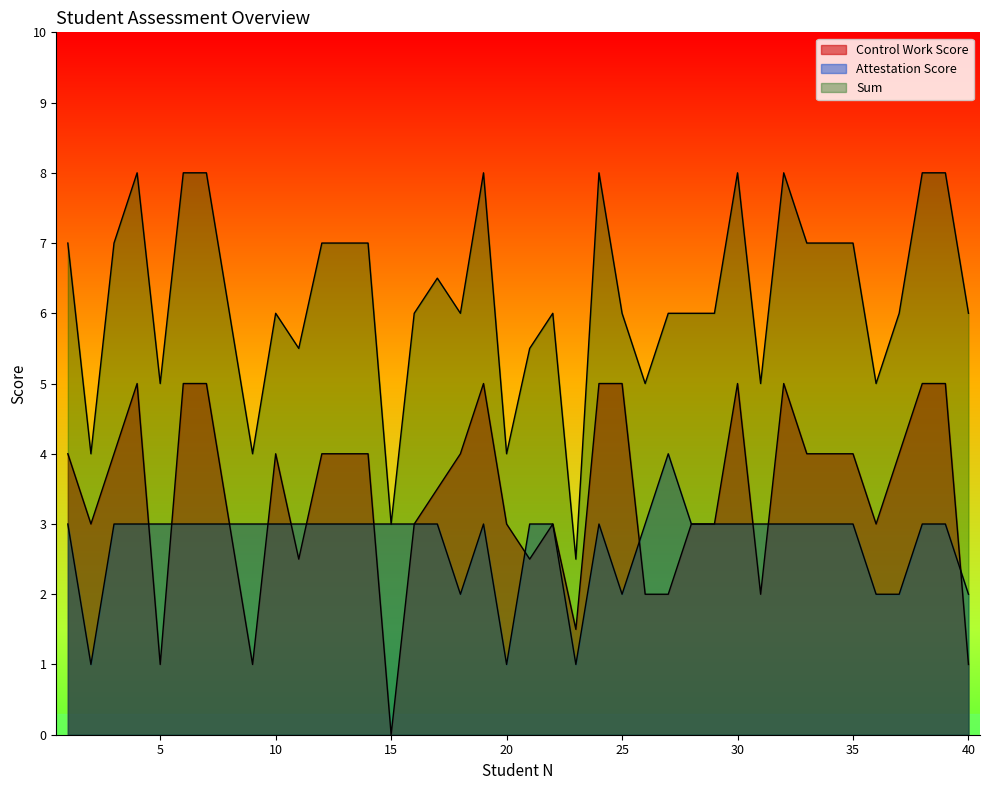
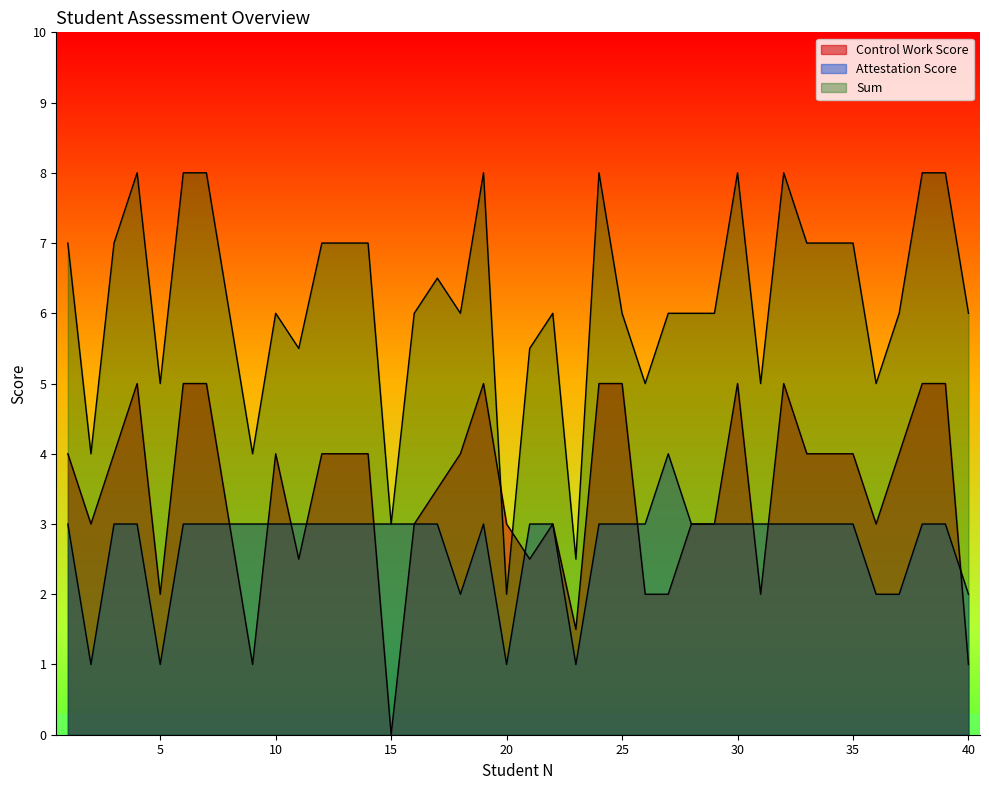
  {
    "Control Work Score": {
-     "5": 1,
+     "5": 2,
      "10": 4,
      "20": 3,
      "25": 5,
      "30": 5,
      "35": 4,
      "40": 1
    },
    "Attestation Score": {
-     "5": 3,
+     "5": 1,
      "10": 3,
      "20": 1,
-     "25": 2,
+     "25": 3,
      "30": 3,
      "35": 3,
      "40": 2
    },
    "Sum": {
      "5": 5,
      "10": 6,
-     "20": 4,
+     "20": 2,
      "25": 6,
      "30": 8,
      "35": 7,
      "40": 6
    }
  }
